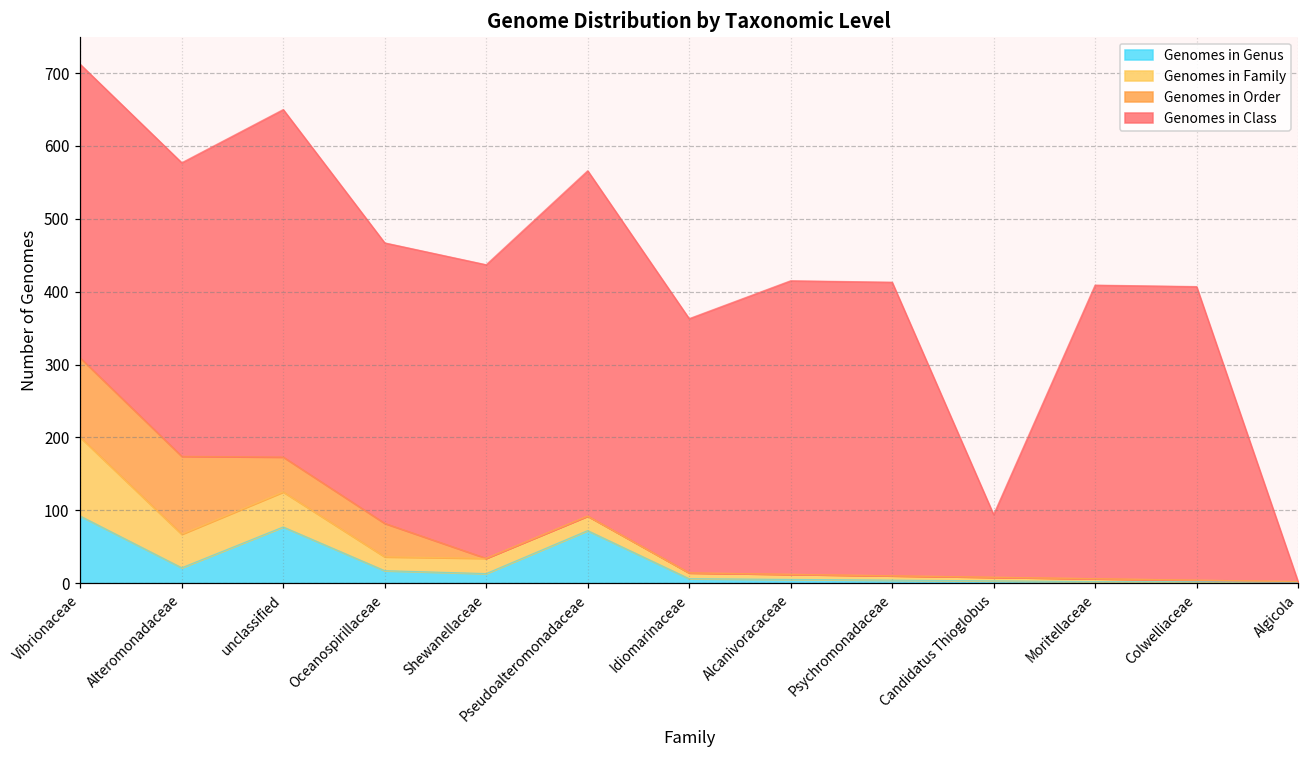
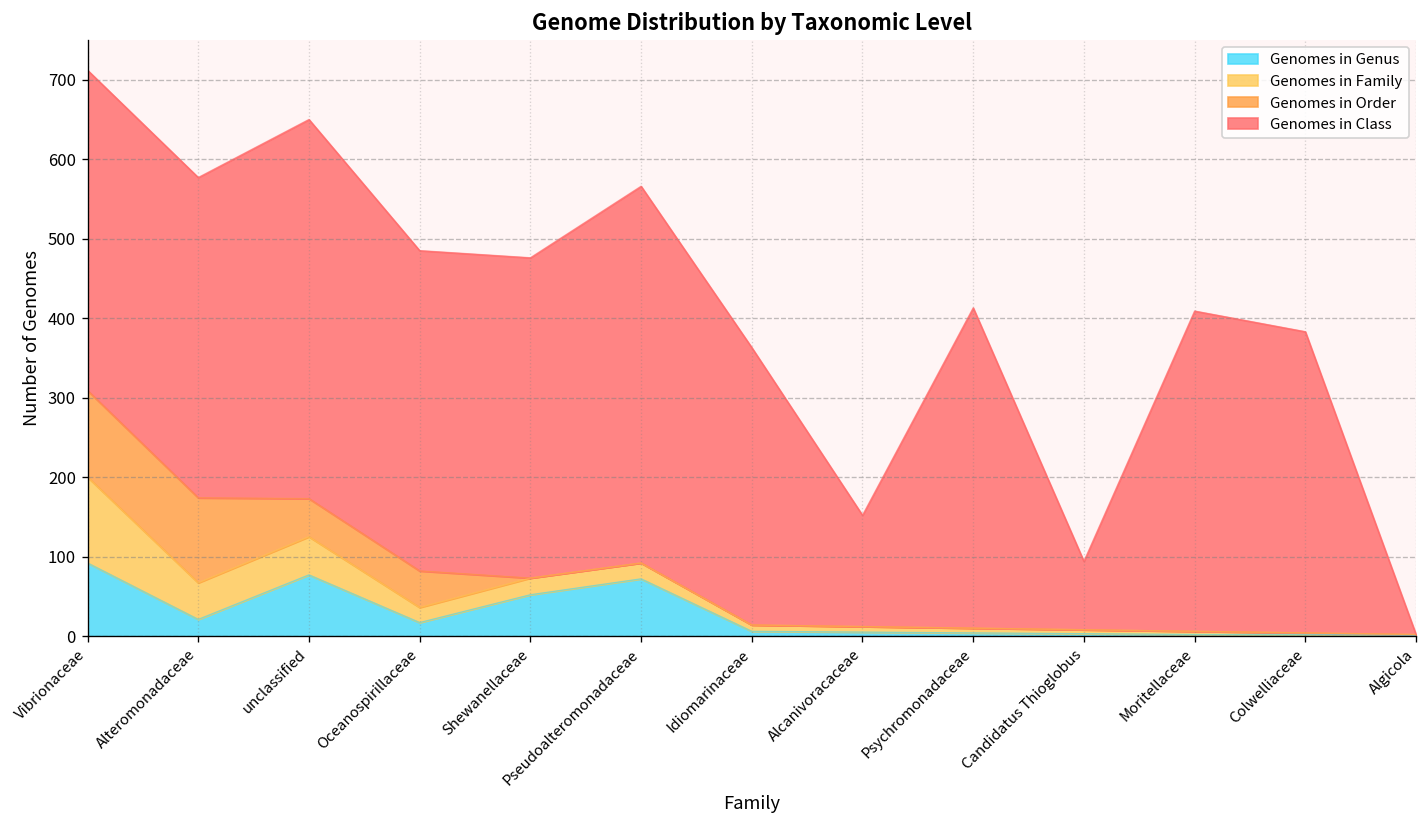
  {
    "Genomes in Genus": {
      "Vibrionaceae": 90,
      "Alteromonadaceae": 20,
      "unclassified": 80,
      "Oceanospirillaceae": 20,
-     "Shewanellaceae": 10,
+     "Shewanellaceae": 50,
      "Pseudoalteromonadaceae": 70,
      "Idiomarinaceae": 10,
      "Alcanivoracaceae": 10,
      "Psychromonadaceae": 0,
      "Candidatus Thioglobus": 0,
      "Moritellaceae": 0
    },
    "Genomes in Class": {
      "Vibrionaceae": 400,
      "Alteromonadaceae": 400,
      "unclassified": 480,
-     "Oceanospirillaceae": 390,
+     "Oceanospirillaceae": 400,
      "Shewanellaceae": 400,
      "Pseudoalteromonadaceae": 470,
      "Idiomarinaceae": 350,
-     "Alcanivoracaceae": 400,
+     "Alcanivoracaceae": 140,
      "Psychromonadaceae": 400,
      "Candidatus Thioglobus": 90,
      "Moritellaceae": 400,
-     "Colwelliaceae": 400
+     "Colwelliaceae": 380
    }
  }
